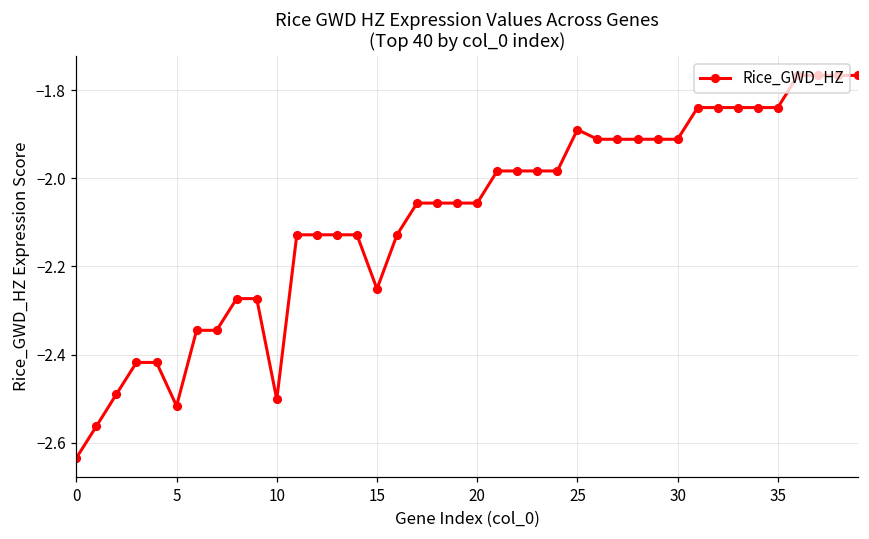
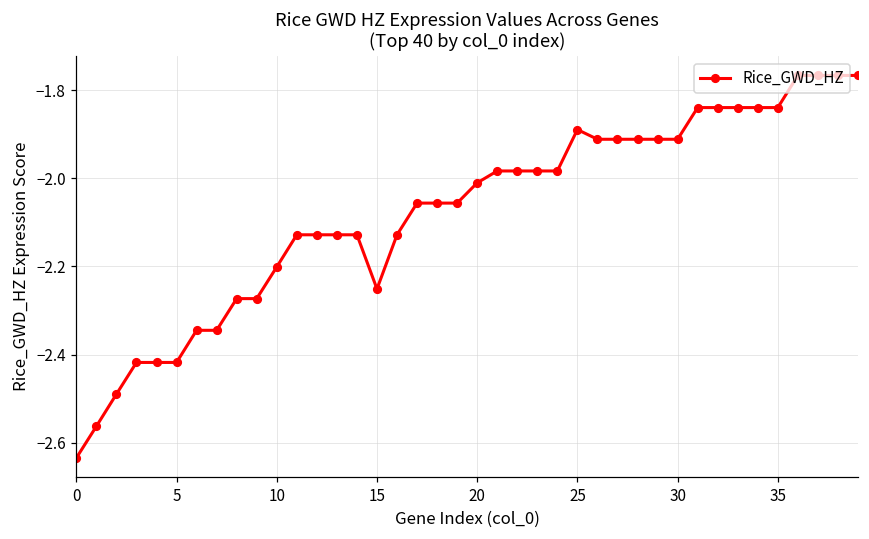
  {
    "0": -2.64,
-   "5": -2.52,
-   "10": -2.50,
+   "5": -2.42,
+   "10": -2.20,
    "15": -2.25,
-   "20": -2.06,
+   "20": -2.01,
    "25": -1.89,
    "30": -1.91,
    "35": -1.84
  }
